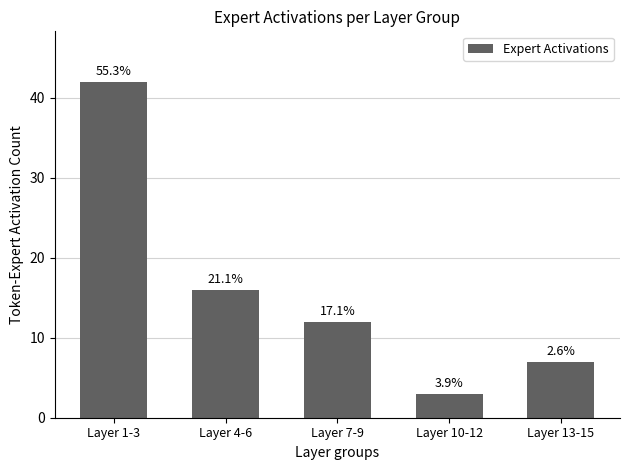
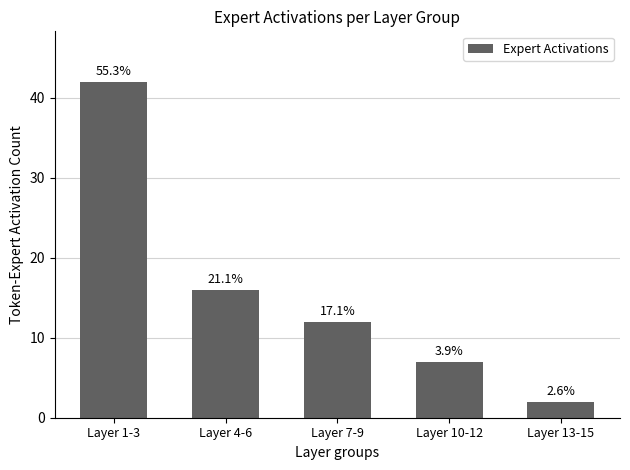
  {
-   "Layer 10-12": 3,
-   "Layer 13-15": 7
+   "Layer 10-12": 7,
+   "Layer 13-15": 2
  }
